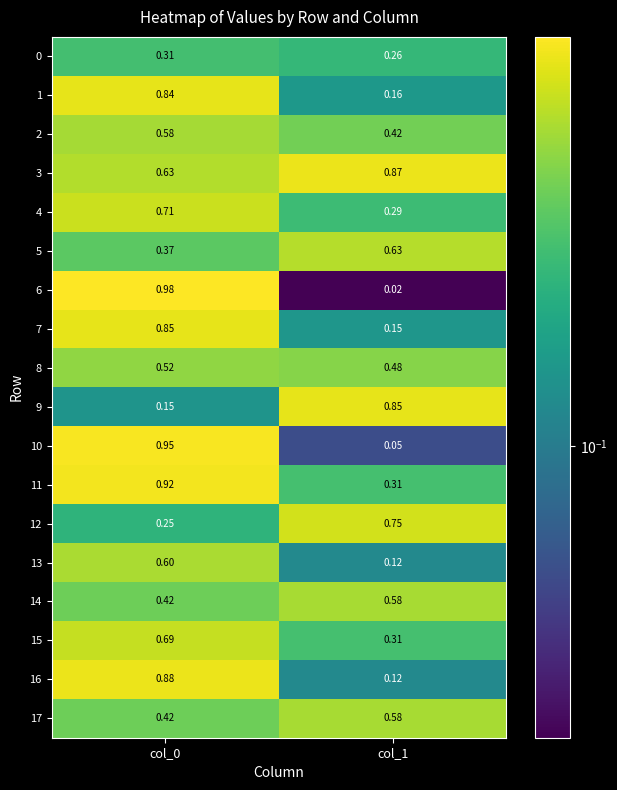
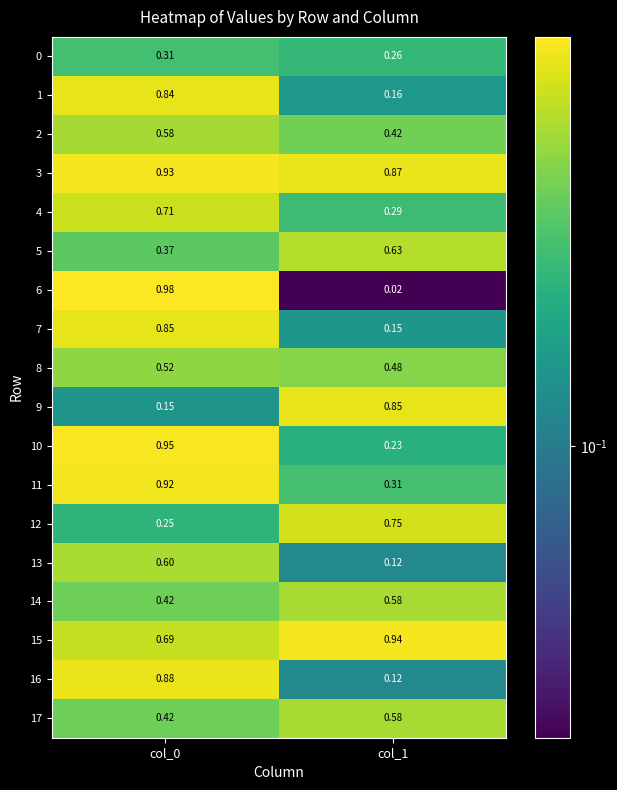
  {
    "0": {
      "col_0": 0.31,
      "col_1": 0.26
    },
    "1": {
      "col_0": 0.84,
      "col_1": 0.16
    },
    "2": {
      "col_0": 0.58,
      "col_1": 0.42
    },
    "3": {
-     "col_0": 0.63,
+     "col_0": 0.93,
      "col_1": 0.87
    },
    "4": {
      "col_0": 0.71,
      "col_1": 0.29
    },
    "5": {
      "col_0": 0.37,
      "col_1": 0.63
    },
    "6": {
      "col_0": 0.98,
      "col_1": 0.02
    },
    "7": {
      "col_0": 0.85,
      "col_1": 0.15
    },
    "8": {
      "col_0": 0.52,
      "col_1": 0.48
    },
    "9": {
      "col_0": 0.15,
      "col_1": 0.85
    },
    "10": {
      "col_0": 0.95,
-     "col_1": 0.05
+     "col_1": 0.23
    },
    "11": {
      "col_0": 0.92,
      "col_1": 0.31
    },
    "12": {
      "col_0": 0.25,
      "col_1": 0.75
    },
    "13": {
      "col_0": 0.60,
      "col_1": 0.12
    },
    "14": {
      "col_0": 0.42,
      "col_1": 0.58
    },
    "15": {
      "col_0": 0.69,
-     "col_1": 0.31
+     "col_1": 0.94
    },
    "16": {
      "col_0": 0.88,
      "col_1": 0.12
    },
    "17": {
      "col_0": 0.42,
      "col_1": 0.58
    }
  }
